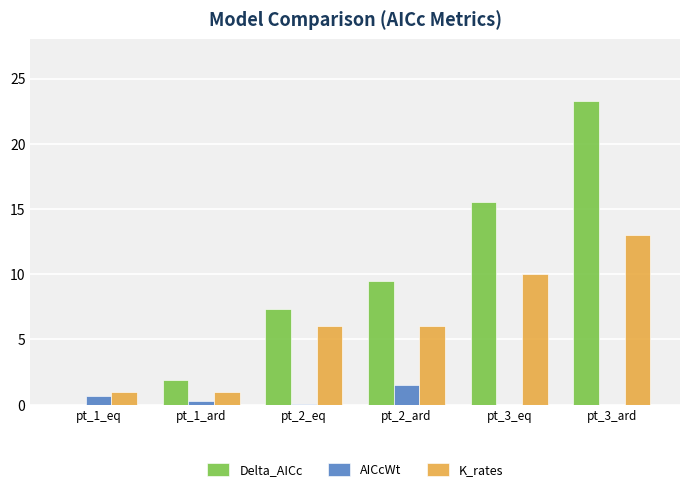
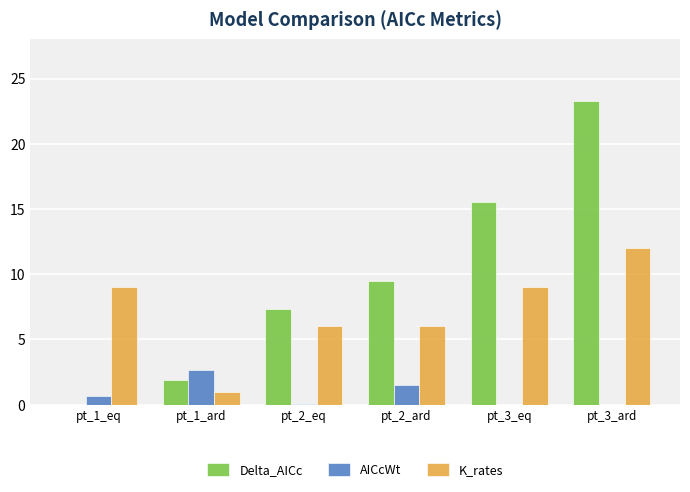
  {
    "Delta_AICc": {
      "pt_1_eq": 0.0,
      "pt_1_ard": 1.9,
      "pt_2_eq": 7.3,
      "pt_2_ard": 9.5,
      "pt_3_eq": 15.5,
      "pt_3_ard": 23.3
    },
    "AICcWt": {
      "pt_1_eq": 0.7,
-     "pt_1_ard": 0.3,
+     "pt_1_ard": 2.7,
      "pt_2_ard": 1.5
    },
    "K_rates": {
-     "pt_1_eq": 1,
+     "pt_1_eq": 9,
      "pt_1_ard": 1,
      "pt_2_eq": 6,
      "pt_2_ard": 6,
-     "pt_3_eq": 10,
-     "pt_3_ard": 13
+     "pt_3_eq": 9,
+     "pt_3_ard": 12
    }
  }
